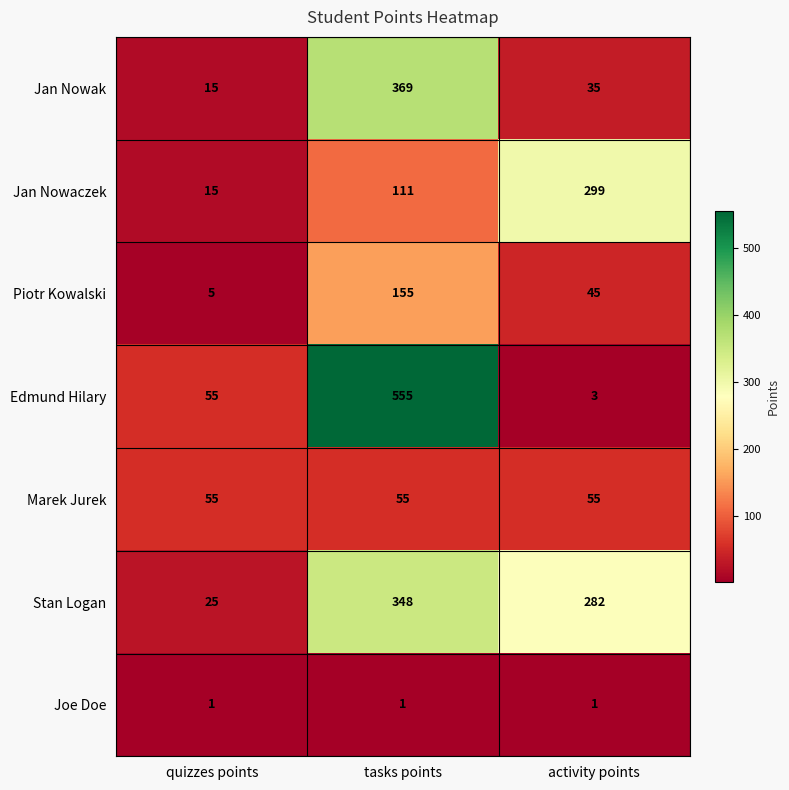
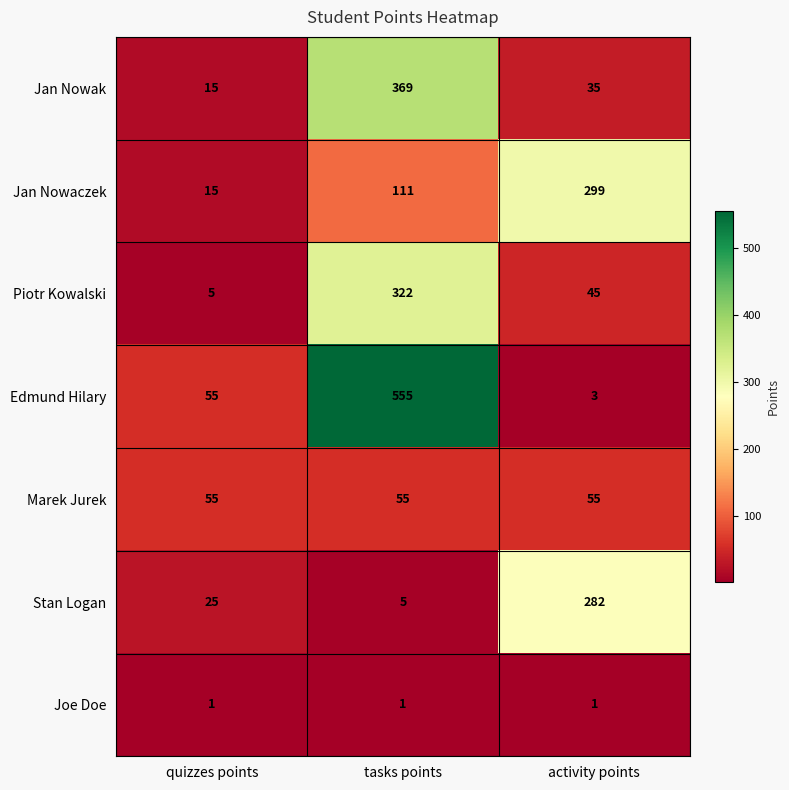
  {
    "Jan Nowak": {
      "quizzes points": 15,
      "tasks points": 369,
      "activity points": 35
    },
    "Jan Nowaczek": {
      "quizzes points": 15,
      "tasks points": 111,
      "activity points": 299
    },
    "Piotr Kowalski": {
      "quizzes points": 5,
-     "tasks points": 155,
+     "tasks points": 322,
      "activity points": 45
    },
    "Edmund Hilary": {
      "quizzes points": 55,
      "tasks points": 555,
      "activity points": 3
    },
    "Marek Jurek": {
      "quizzes points": 55,
      "tasks points": 55,
      "activity points": 55
    },
    "Stan Logan": {
      "quizzes points": 25,
-     "tasks points": 348,
+     "tasks points": 5,
      "activity points": 282
    },
    "Joe Doe": {
      "quizzes points": 1,
      "tasks points": 1,
      "activity points": 1
    }
  }
